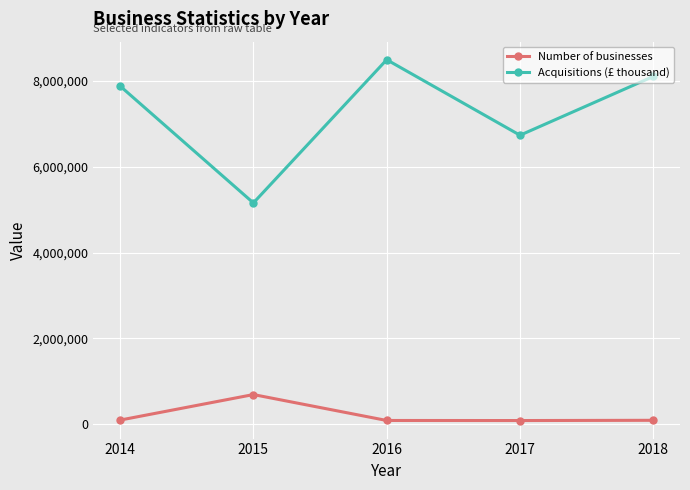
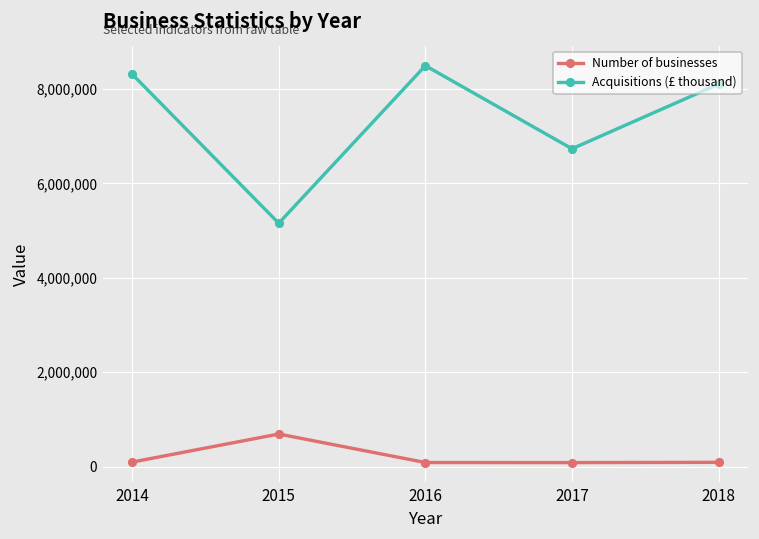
  {
    "Number of businesses": {
      "2014": "100,000",
      "2015": "700,000",
      "2016": "100,000",
      "2017": "100,000",
      "2018": "100,000"
    },
    "Acquisitions (£ thousand)": {
-     "2014": "7,900,000",
+     "2014": "8,300,000",
      "2015": "5,200,000",
      "2016": "8,500,000",
      "2017": "6,700,000"
    }
  }
